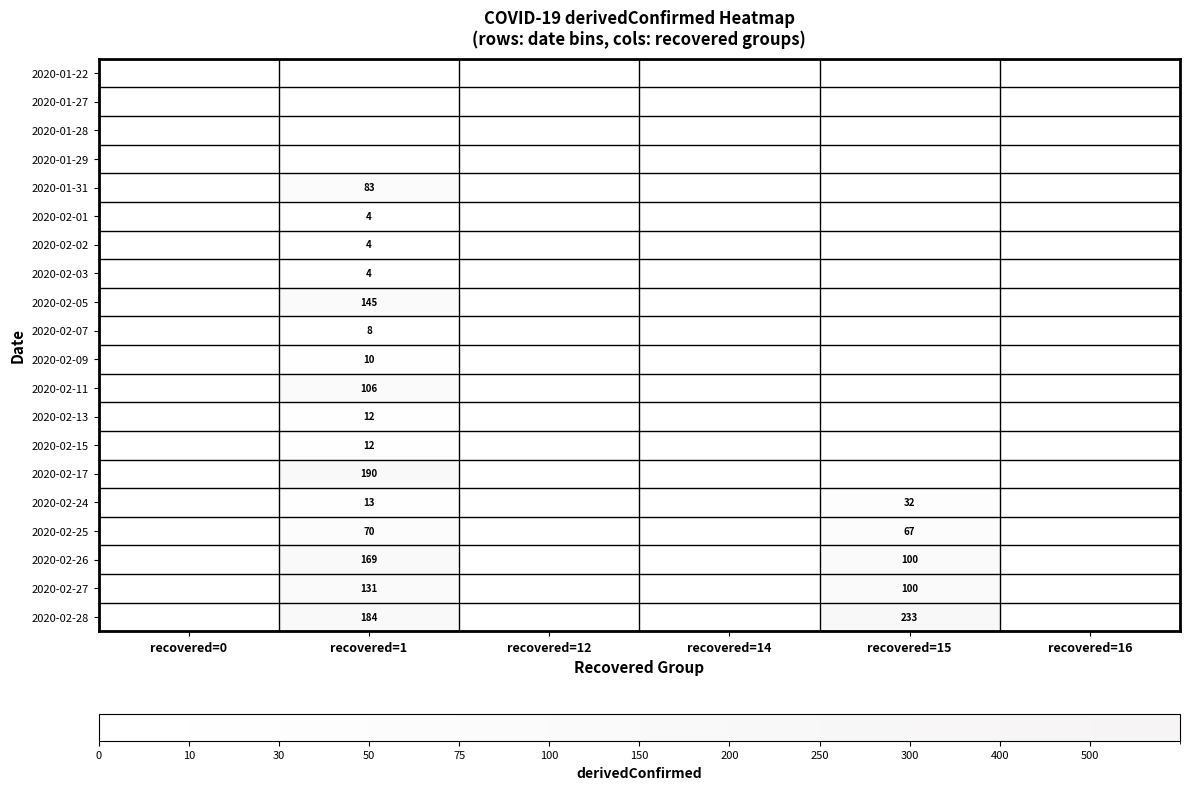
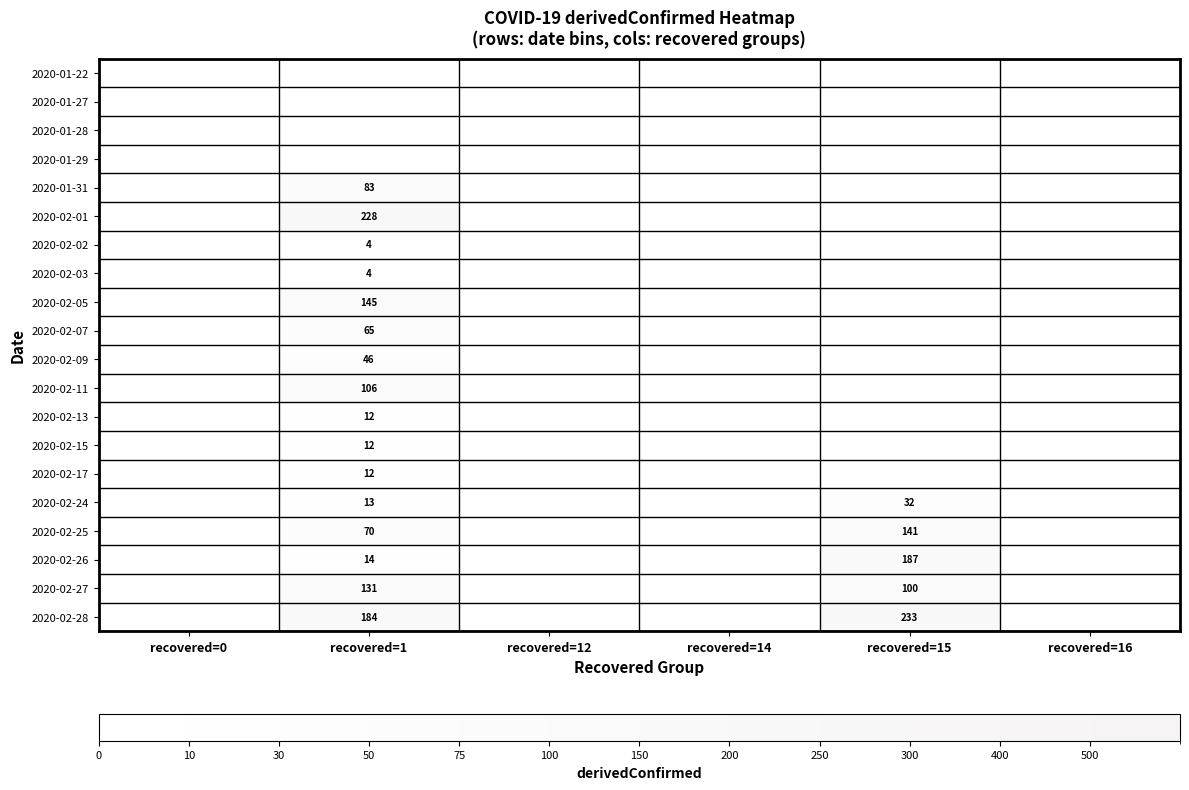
  {
    "2020-01-31": {
      "recovered=1": 83
    },
    "2020-02-01": {
-     "recovered=1": 4
+     "recovered=1": 228
    },
    "2020-02-02": {
      "recovered=1": 4
    },
    "2020-02-03": {
      "recovered=1": 4
    },
    "2020-02-05": {
      "recovered=1": 145
    },
    "2020-02-07": {
-     "recovered=1": 8
+     "recovered=1": 65
    },
    "2020-02-09": {
-     "recovered=1": 10
+     "recovered=1": 46
    },
    "2020-02-11": {
      "recovered=1": 106
    },
    "2020-02-13": {
      "recovered=1": 12
    },
    "2020-02-15": {
      "recovered=1": 12
    },
    "2020-02-17": {
-     "recovered=1": 190
+     "recovered=1": 12
    },
    "2020-02-24": {
      "recovered=1": 13,
      "recovered=15": 32
    },
    "2020-02-25": {
      "recovered=1": 70,
-     "recovered=15": 67
+     "recovered=15": 141
    },
    "2020-02-26": {
-     "recovered=1": 169,
-     "recovered=15": 100
+     "recovered=1": 14,
+     "recovered=15": 187
    },
    "2020-02-27": {
      "recovered=1": 131,
      "recovered=15": 100
    },
    "2020-02-28": {
      "recovered=1": 184,
      "recovered=15": 233
    }
  }
